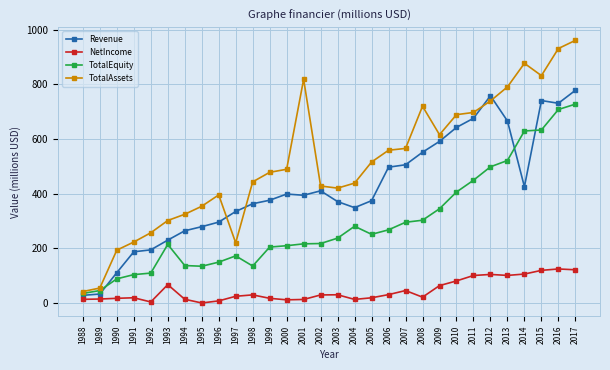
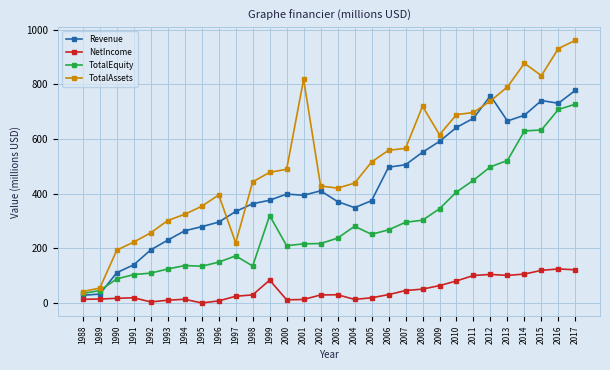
  {
    "Revenue": {
      "1989": 30,
      "1990": 110,
-     "1991": 190,
+     "1991": 140,
      "1992": 190,
      "1993": 230,
      "1994": 260,
      "1995": 280,
      "1996": 300,
      "1997": 340,
      "1998": 360,
      "1999": 380,
      "2000": 400,
      "2001": 390,
      "2002": 410,
      "2003": 370,
      "2004": 350,
      "2005": 370,
      "2006": 500,
      "2007": 510,
      "2008": 550,
      "2009": 590,
      "2010": 640,
      "2011": 680,
      "2012": 760,
      "2013": 670,
-     "2014": 430,
+     "2014": 690,
      "2015": 740,
      "2016": 730,
      "2017": 780
    },
    "NetIncome": {
      "1988": 10,
      "1989": 20,
      "1990": 20,
      "1991": 20,
      "1992": 0,
-     "1993": 70,
+     "1993": 10,
      "1994": 10,
      "1995": 0,
      "1996": 10,
      "1997": 30,
      "1998": 30,
-     "1999": 20,
+     "1999": 80,
      "2000": 10,
      "2001": 10,
      "2002": 30,
      "2003": 30,
      "2004": 10,
      "2005": 20,
      "2006": 30,
      "2007": 50,
-     "2008": 20,
+     "2008": 50,
      "2009": 60,
      "2010": 80,
      "2011": 100,
      "2012": 110,
      "2013": 100,
      "2014": 110,
      "2015": 120,
      "2016": 130,
      "2017": 120
    },
    "TotalEquity": {
      "1989": 50,
      "1990": 90,
      "1991": 100,
      "1992": 110,
-     "1993": 210,
+     "1993": 120,
      "1994": 140,
      "1995": 140,
      "1996": 150,
      "1997": 170,
      "1998": 140,
-     "1999": 210,
+     "1999": 320,
      "2000": 210,
      "2001": 220,
      "2002": 220,
      "2003": 240,
      "2004": 280,
      "2005": 250,
      "2006": 270,
      "2007": 300,
      "2008": 300,
      "2009": 350,
      "2010": 410,
      "2011": 450,
      "2012": 500,
      "2013": 520,
      "2014": 630,
      "2015": 630,
      "2016": 710,
      "2017": 730
    },
    "TotalAssets": {
      "1989": 60,
      "1990": 190,
      "1991": 220,
      "1992": 260,
      "1993": 300,
      "1994": 320,
      "1995": 350,
      "1996": 400,
      "1997": 220,
      "1998": 440,
      "1999": 480,
      "2000": 490,
      "2001": 820,
      "2002": 430,
      "2003": 420,
      "2004": 440,
      "2005": 520,
      "2006": 560,
      "2007": 570,
      "2008": 720,
      "2009": 620,
      "2010": 690,
      "2011": 700,
      "2012": 740,
      "2013": 790,
      "2014": 880,
      "2015": 830,
      "2016": 930,
      "2017": 960
    }
  }
